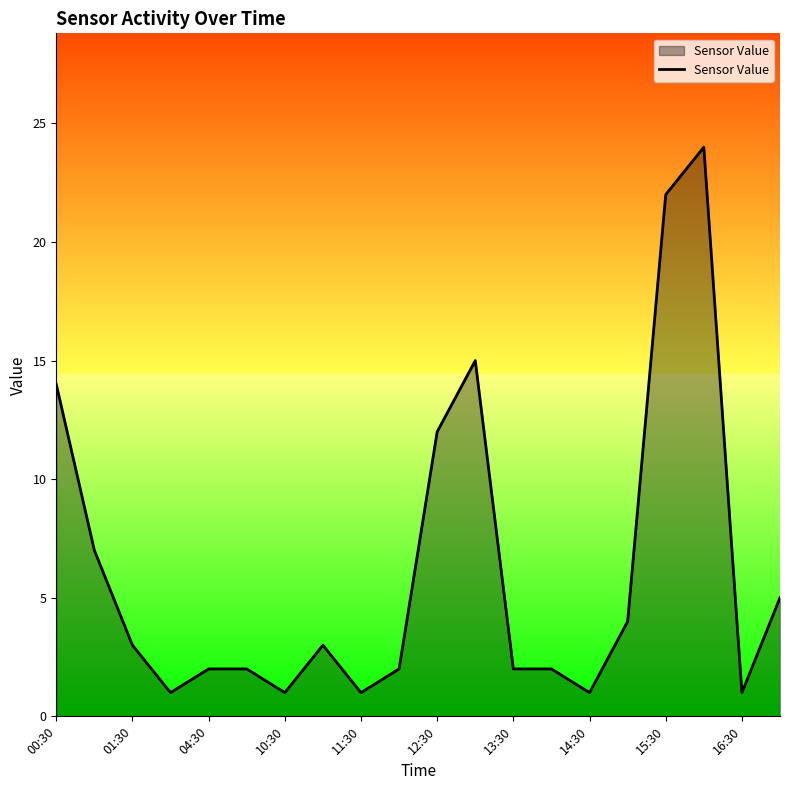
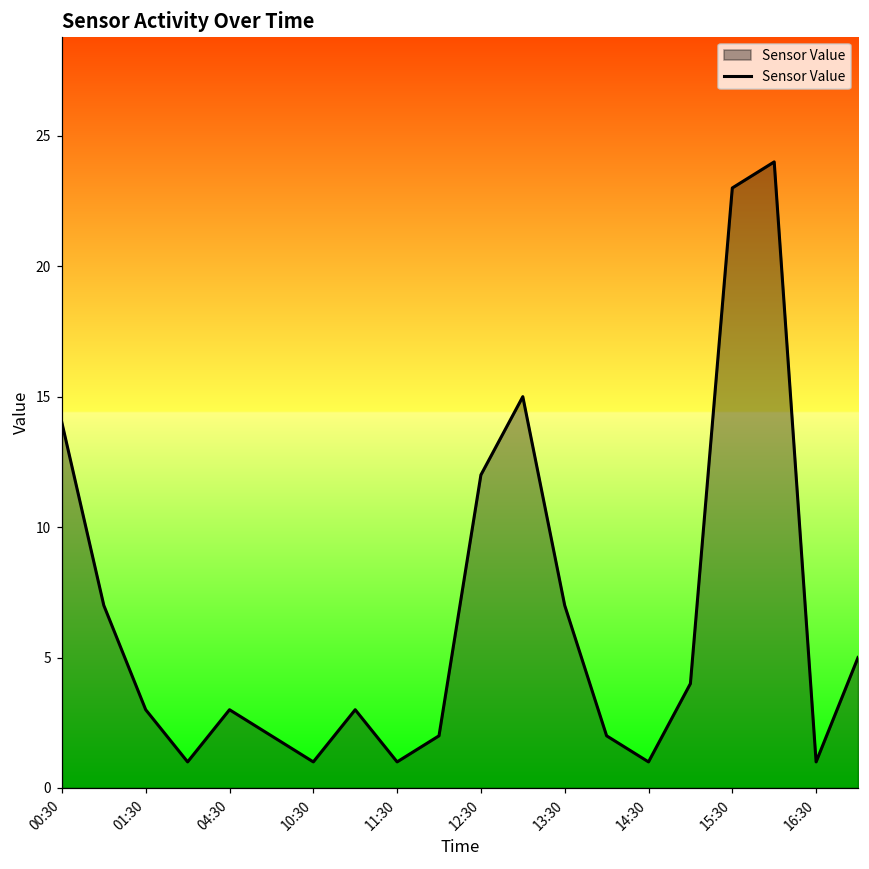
  {
    "00:30": 14,
    "01:30": 3,
-   "04:30": 2,
+   "04:30": 3,
    "10:30": 1,
    "11:30": 1,
    "12:30": 12,
-   "13:30": 2,
+   "13:30": 7,
    "14:30": 1,
-   "15:30": 22,
+   "15:30": 23,
    "16:30": 1
  }
